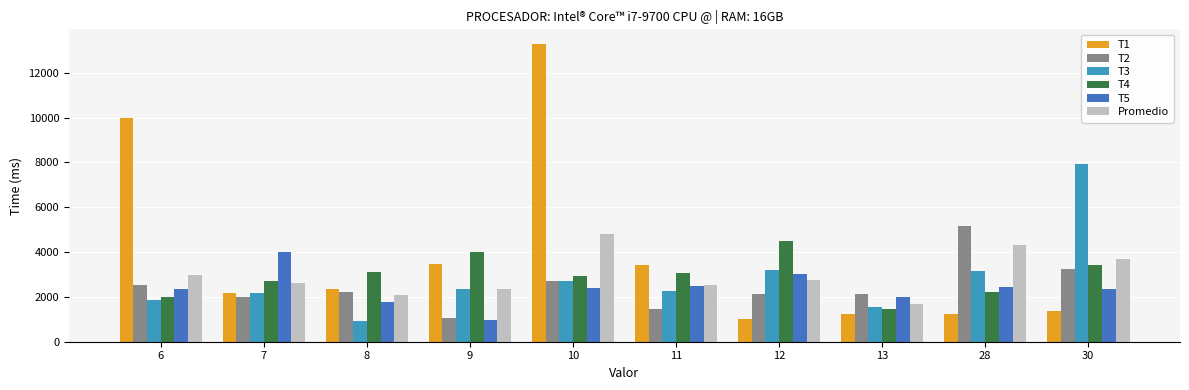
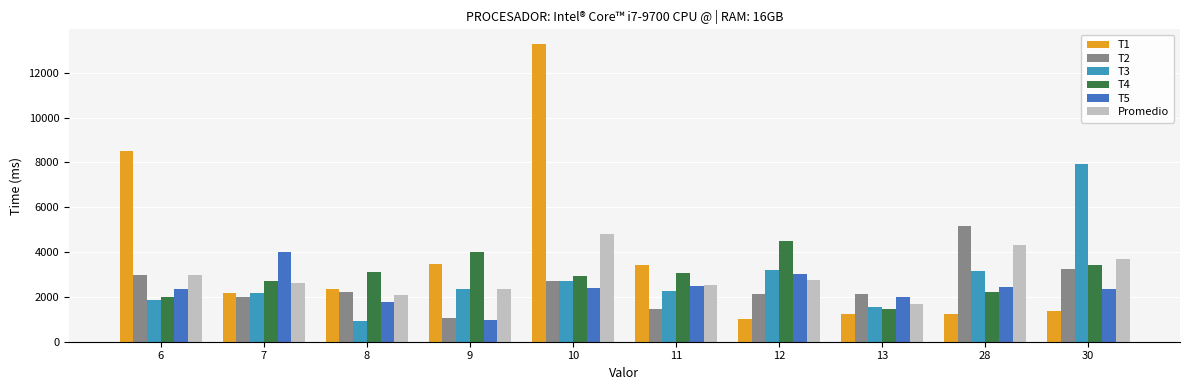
  {
    "T1": {
-     "6": 10000,
+     "6": 8500,
      "7": 2200,
      "8": 2300,
      "9": 3500,
      "10": 13300,
      "11": 3400,
      "12": 1000,
      "13": 1200,
      "28": 1200,
      "30": 1400
    },
    "T2": {
-     "6": 2500,
+     "6": 3000,
      "7": 2000,
      "8": 2200,
      "9": 1100,
      "10": 2700,
      "11": 1500,
      "12": 2100,
      "13": 2100,
      "28": 5100,
      "30": 3200
    },
    "T4": {
      "6": 2000,
      "7": 2700,
      "8": 3100,
      "9": 4000,
      "10": 2900,
      "11": 3100,
      "12": 4500,
      "13": 1500,
      "28": 2200,
      "30": 3400
    },
    "Promedio": {
      "6": 3000,
      "7": 2600,
      "8": 2100,
      "9": 2400,
      "10": 4800,
      "11": 2600,
      "12": 2800,
      "13": 1700,
      "28": 4300,
      "30": 3700
    }
  }
